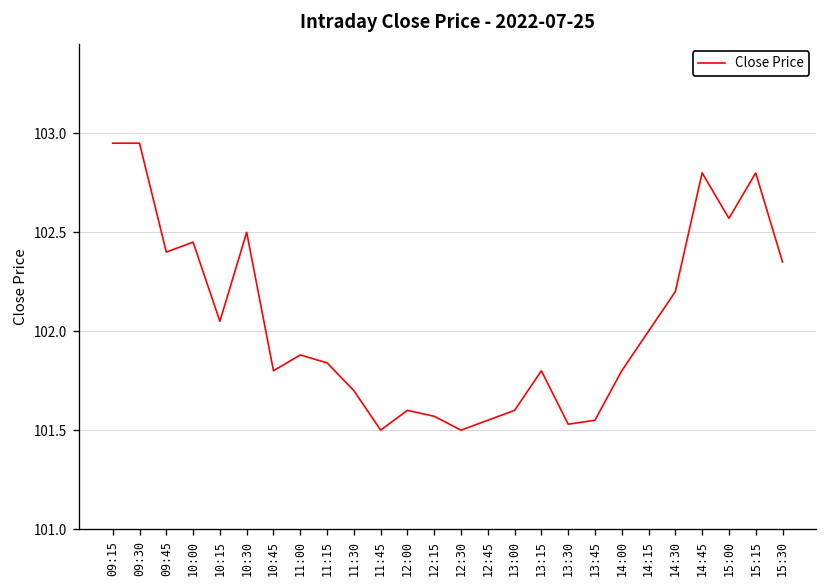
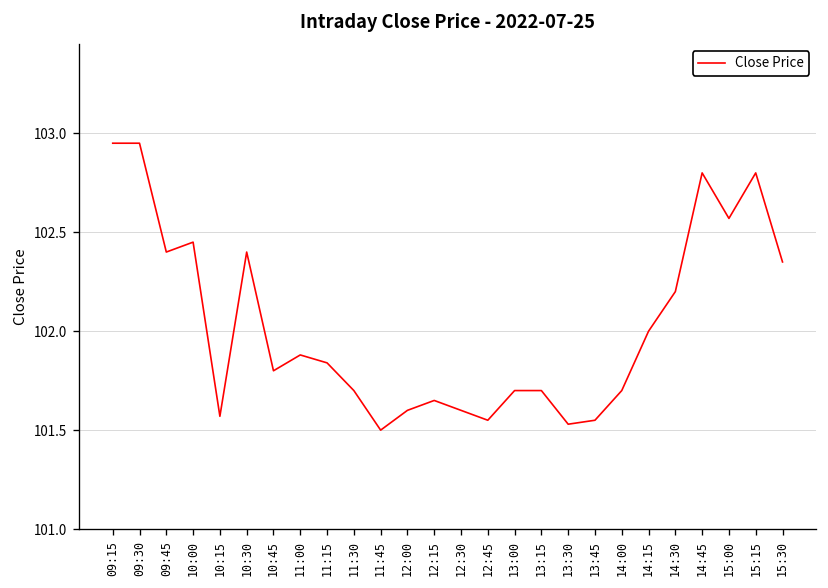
  {
    "09:15": 102.95,
    "09:30": 102.95,
    "09:45": 102.40,
    "10:00": 102.45,
-   "10:15": 102.05,
-   "10:30": 102.5,
+   "10:15": 101.57,
+   "10:30": 102.4,
    "10:45": 101.80,
    "11:00": 101.88,
    "11:15": 101.84,
    "11:30": 101.70,
    "11:45": 101.50,
    "12:00": 101.60,
-   "12:15": 101.57,
-   "12:30": 101.5,
+   "12:15": 101.65,
+   "12:30": 101.6,
    "12:45": 101.55,
-   "13:00": 101.6,
-   "13:15": 101.8,
+   "13:00": 101.7,
+   "13:15": 101.7,
    "13:30": 101.53,
    "13:45": 101.55,
-   "14:00": 101.8,
+   "14:00": 101.7,
    "14:15": 102.00,
    "14:30": 102.20,
    "14:45": 102.80,
    "15:00": 102.57,
    "15:15": 102.80,
    "15:30": 102.35
  }
